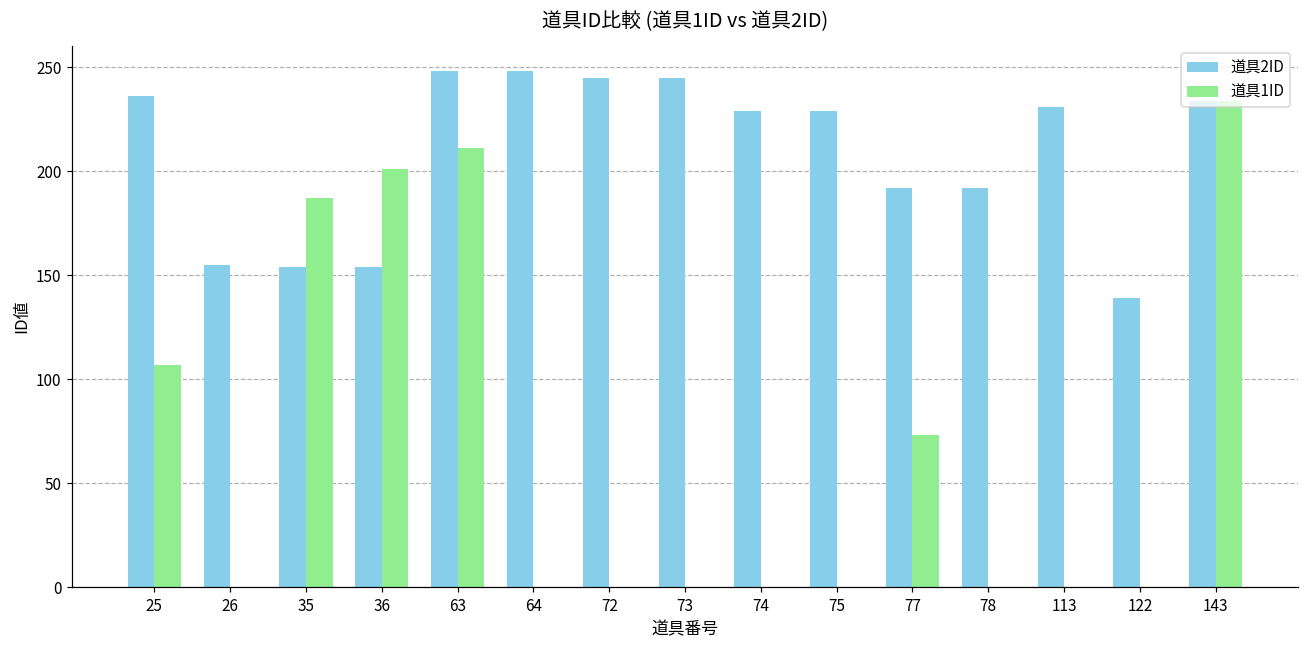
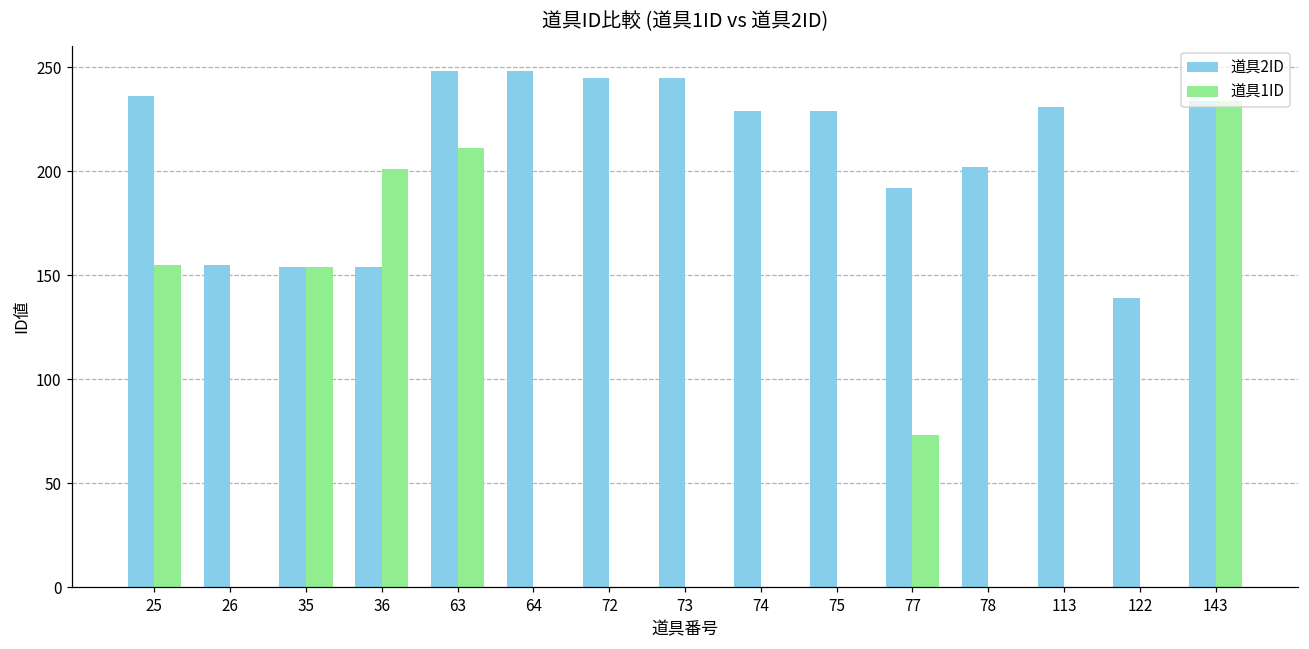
  {
    "道具2ID": {
      "25": 236,
      "26": 155,
      "35": 154,
      "36": 154,
      "63": 248,
      "64": 248,
      "72": 245,
      "73": 245,
      "74": 229,
      "75": 229,
      "77": 192,
-     "78": 192,
+     "78": 202,
      "113": 231,
      "122": 139
    },
    "道具1ID": {
-     "25": 107,
+     "25": 155,
      "26": 0,
-     "35": 187,
+     "35": 154,
      "36": 201,
      "63": 211,
      "64": 0,
      "72": 0,
      "73": 0,
      "74": 0,
      "75": 0,
      "77": 73,
      "78": 0,
      "113": 0,
      "122": 0
    }
  }
